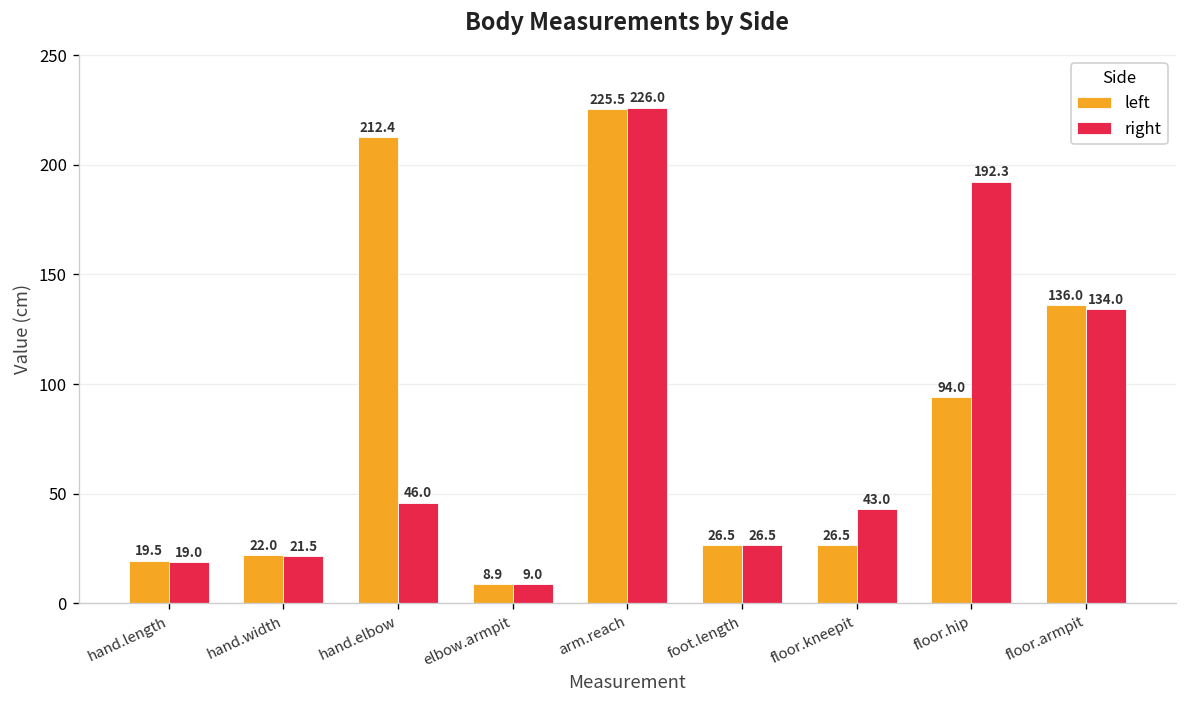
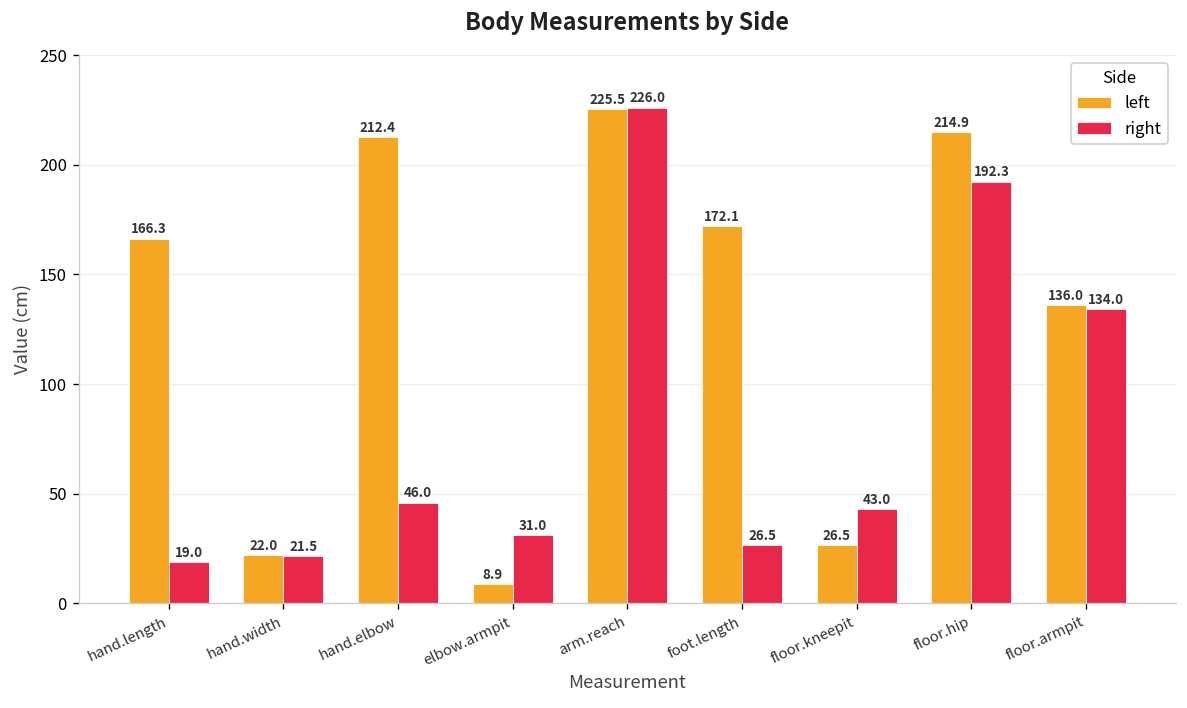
  {
    "left": {
-     "hand.length": 19.5,
+     "hand.length": 166.3,
      "hand.width": 22.0,
      "hand.elbow": 212.4,
      "elbow.armpit": 8.9,
      "arm.reach": 225.5,
-     "foot.length": 26.5,
+     "foot.length": 172.1,
      "floor.kneepit": 26.5,
-     "floor.hip": 94.0,
+     "floor.hip": 214.9,
      "floor.armpit": 136.0
    },
    "right": {
      "hand.length": 19.0,
      "hand.width": 21.5,
      "hand.elbow": 46.0,
-     "elbow.armpit": 9.0,
+     "elbow.armpit": 31.0,
      "arm.reach": 226.0,
      "foot.length": 26.5,
      "floor.kneepit": 43.0,
      "floor.hip": 192.3,
      "floor.armpit": 134.0
    }
  }
